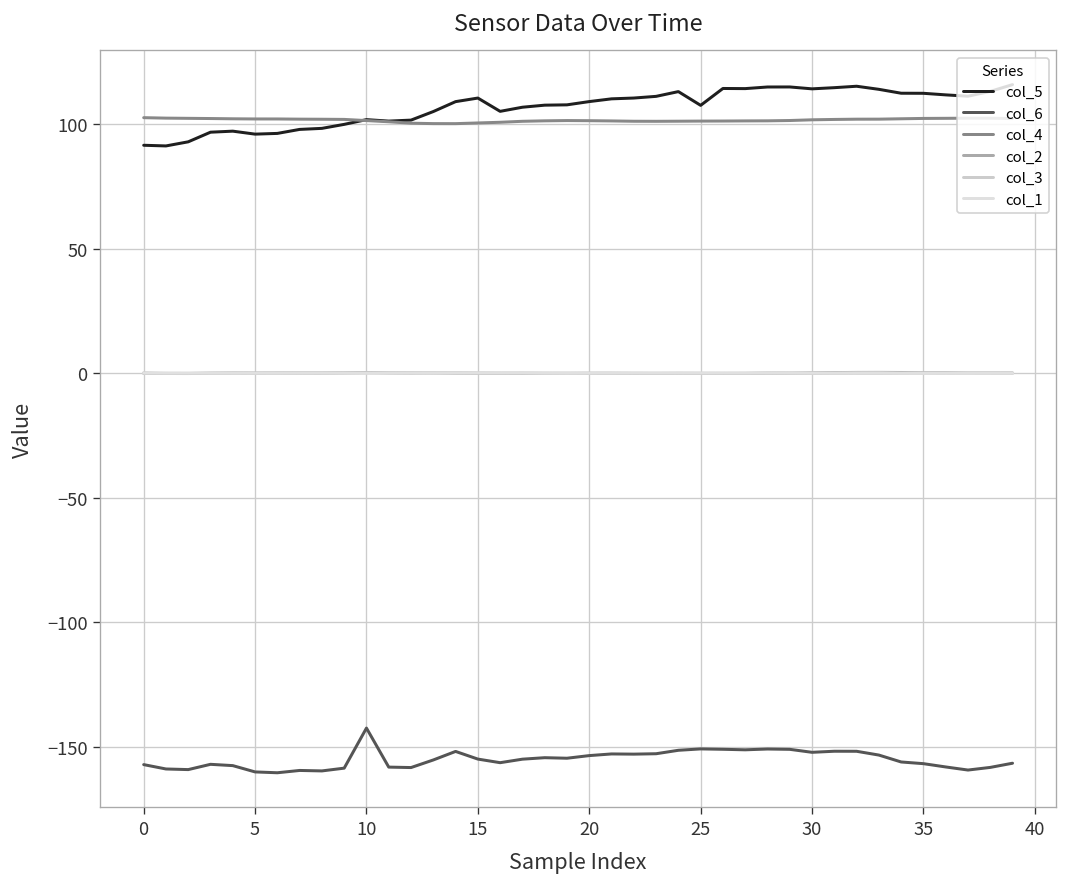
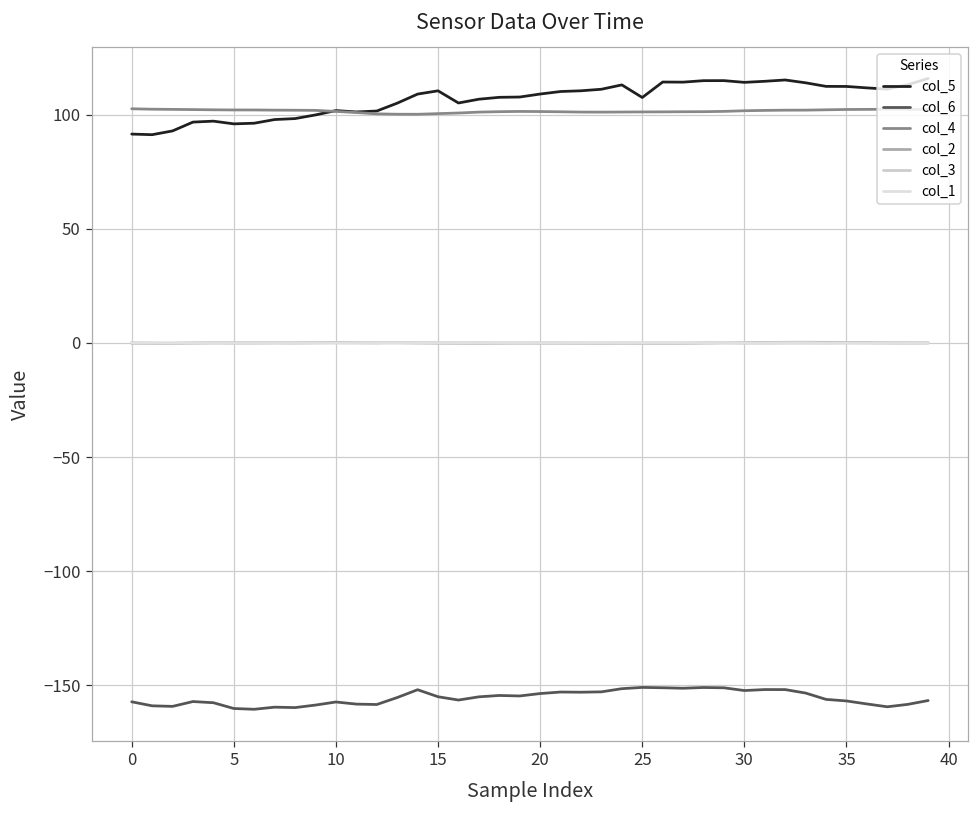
  {
    "col_5": {
      "0": 92,
      "5": 96,
      "15": 110,
      "20": 109,
      "25": 108,
      "30": 114,
      "35": 112
    },
    "col_6": {
      "0": -157,
      "5": -160,
-     "10": -143,
+     "10": -157,
      "15": -155,
      "20": -154,
      "25": -151,
      "30": -152,
      "35": -157
    }
  }
